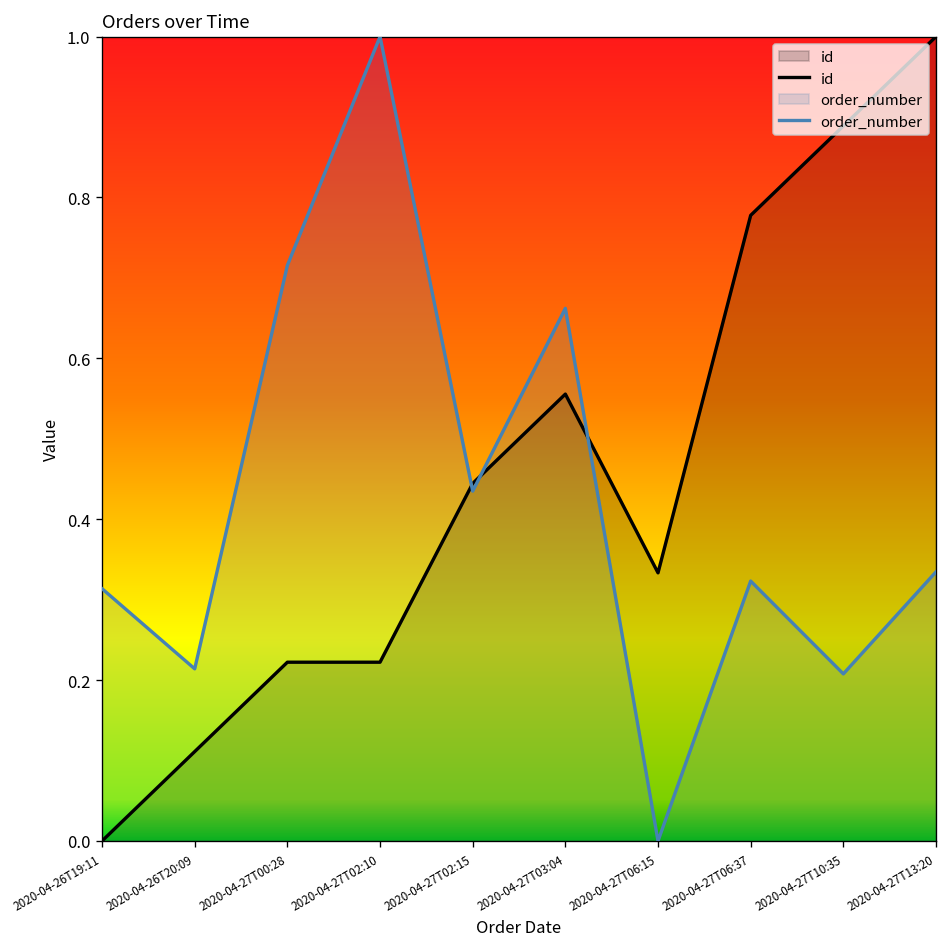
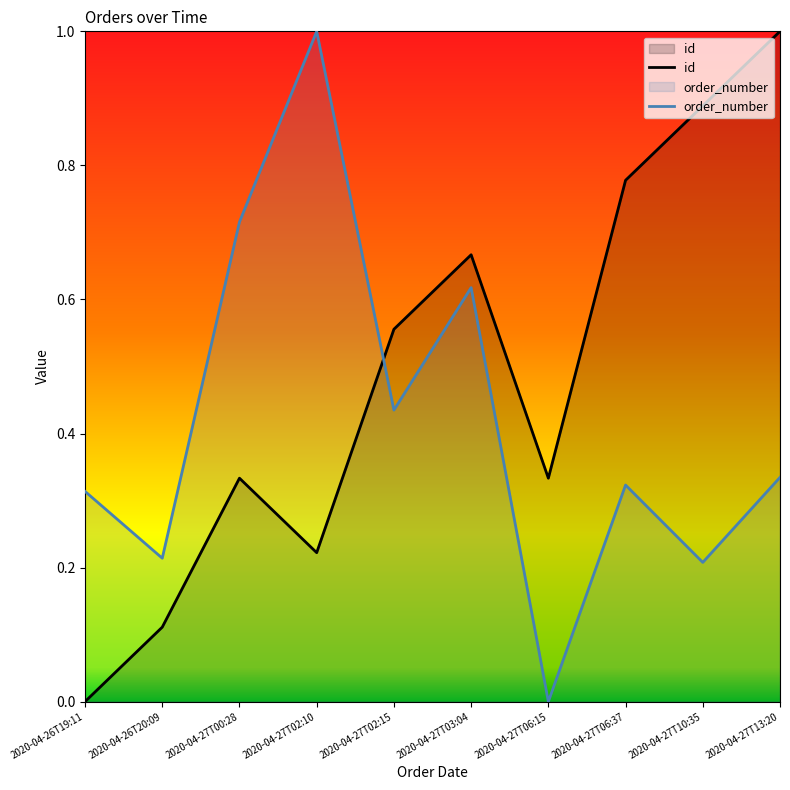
  {
    "id": {
      "2020-04-26T19:11": 0.00,
      "2020-04-26T20:09": 0.11,
-     "2020-04-27T00:28": 0.22,
+     "2020-04-27T00:28": 0.33,
      "2020-04-27T02:10": 0.22,
-     "2020-04-27T02:15": 0.44,
-     "2020-04-27T03:04": 0.56,
+     "2020-04-27T02:15": 0.56,
+     "2020-04-27T03:04": 0.67,
      "2020-04-27T06:15": 0.33,
      "2020-04-27T06:37": 0.78,
      "2020-04-27T13:20": 1.00
    },
    "order_number": {
      "2020-04-26T19:11": 0.31,
      "2020-04-26T20:09": 0.21,
      "2020-04-27T00:28": 0.72,
      "2020-04-27T02:10": 1.00,
      "2020-04-27T02:15": 0.43,
-     "2020-04-27T03:04": 0.66,
+     "2020-04-27T03:04": 0.62,
      "2020-04-27T06:15": 0.00,
      "2020-04-27T06:37": 0.32,
      "2020-04-27T10:35": 0.21,
      "2020-04-27T13:20": 0.33
    }
  }
